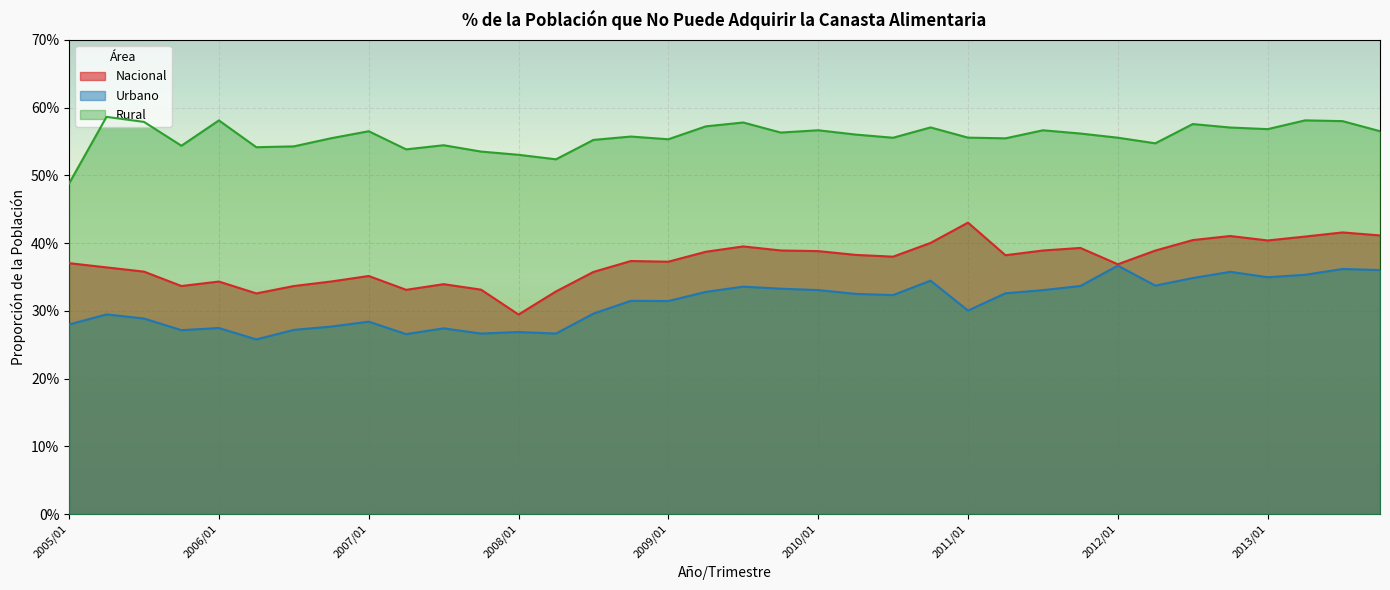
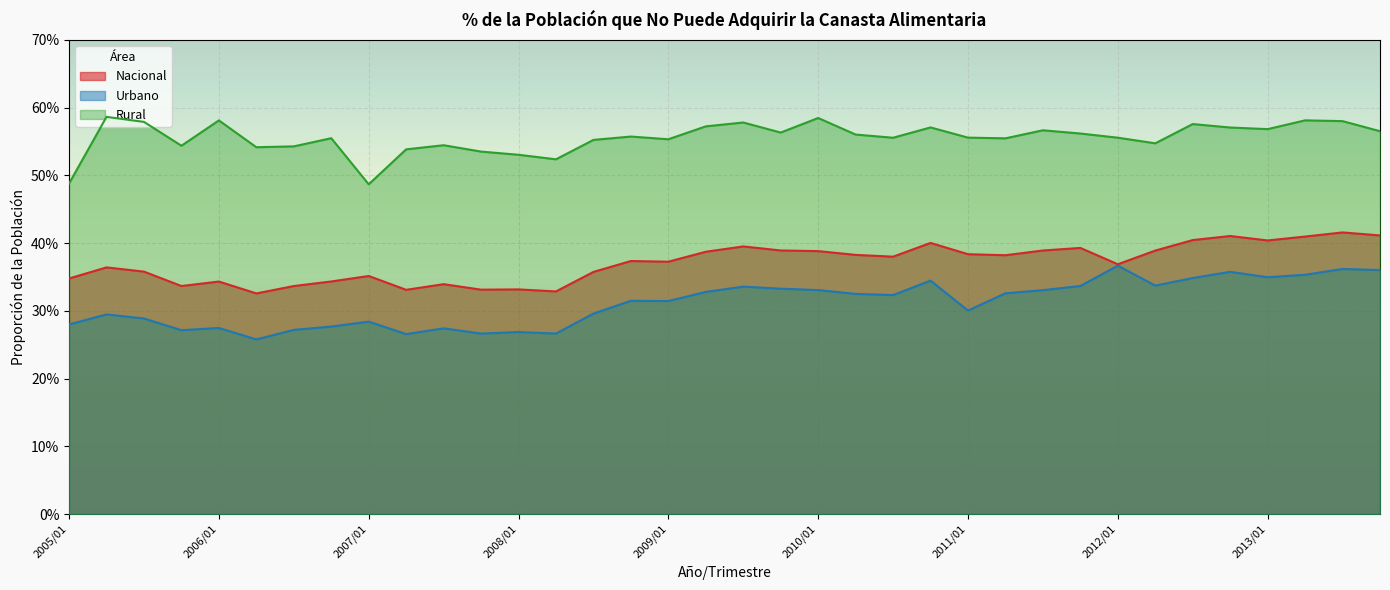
  {
    "Nacional": {
-     "2005/01": "37%",
+     "2005/01": "35%",
      "2006/01": "34%",
      "2007/01": "35%",
-     "2008/01": "29%",
+     "2008/01": "33%",
      "2009/01": "37%",
      "2010/01": "39%",
-     "2011/01": "43%",
+     "2011/01": "38%",
      "2013/01": "40%"
    },
    "Urbano": {
      "2005/01": "28%",
      "2006/01": "27%",
      "2007/01": "28%",
      "2008/01": "27%",
      "2009/01": "31%",
      "2010/01": "33%",
      "2011/01": "30%",
      "2013/01": "35%"
    },
    "Rural": {
      "2005/01": "49%",
      "2006/01": "58%",
-     "2007/01": "57%",
+     "2007/01": "49%",
      "2008/01": "53%",
      "2009/01": "55%",
-     "2010/01": "57%",
+     "2010/01": "58%",
      "2011/01": "56%",
      "2012/01": "56%",
      "2013/01": "57%"
    }
  }
